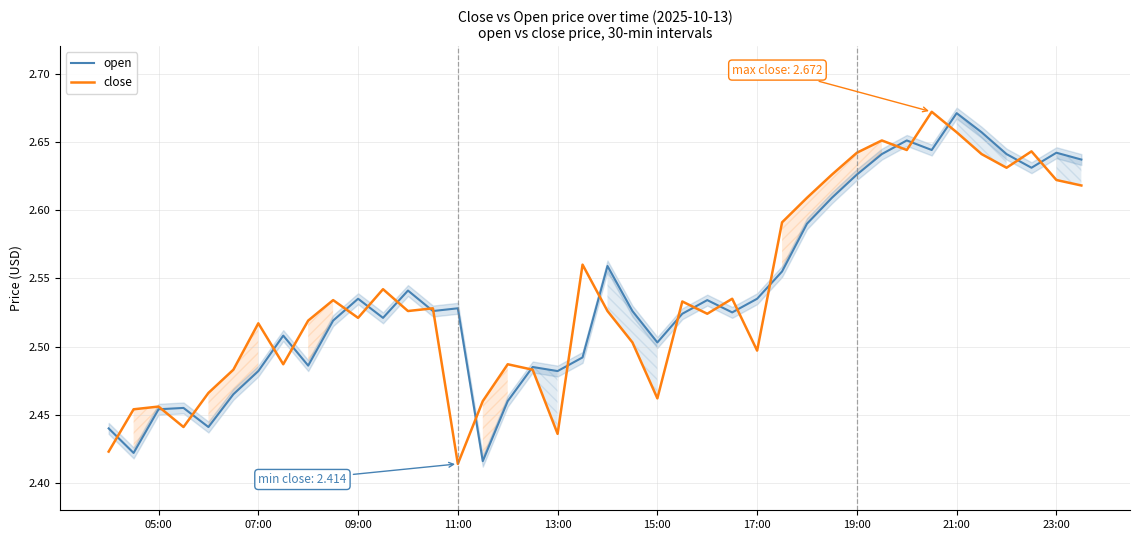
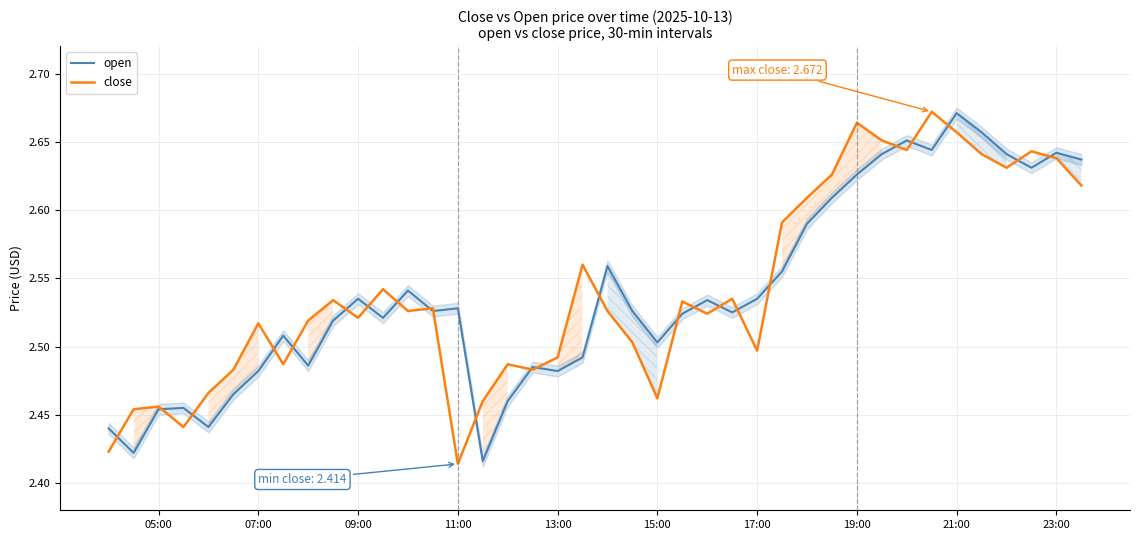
  {
    "close": {
      "05:00": 2.456,
      "07:00": 2.517,
      "09:00": 2.521,
-     "13:00": 2.436,
+     "13:00": 2.492,
      "15:00": 2.462,
      "17:00": 2.497,
-     "19:00": 2.642,
+     "19:00": 2.664,
      "21:00": 2.657,
-     "23:00": 2.622
+     "23:00": 2.638
    }
  }
